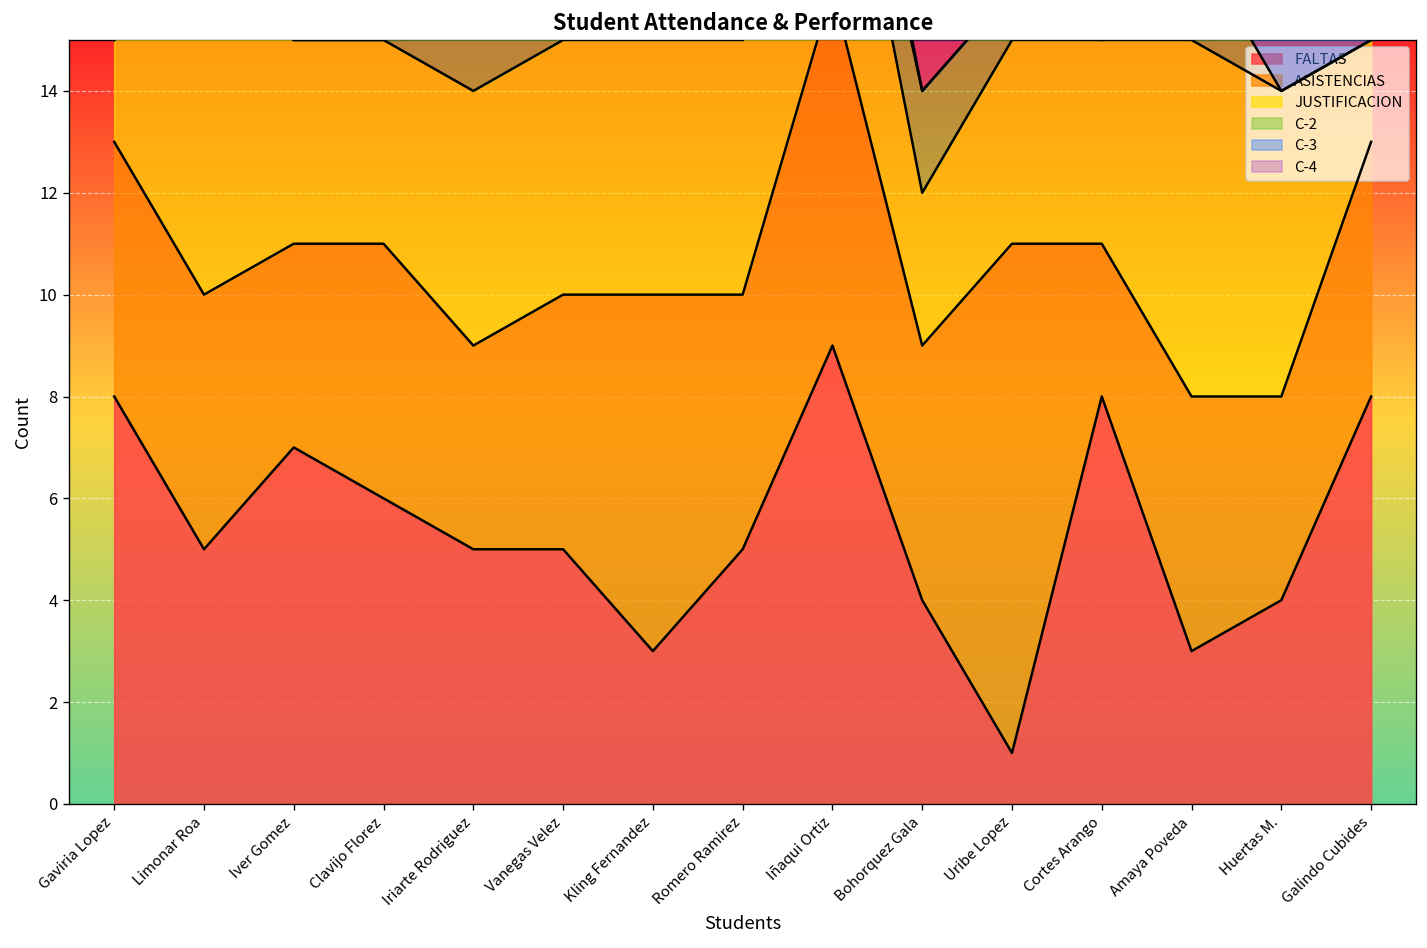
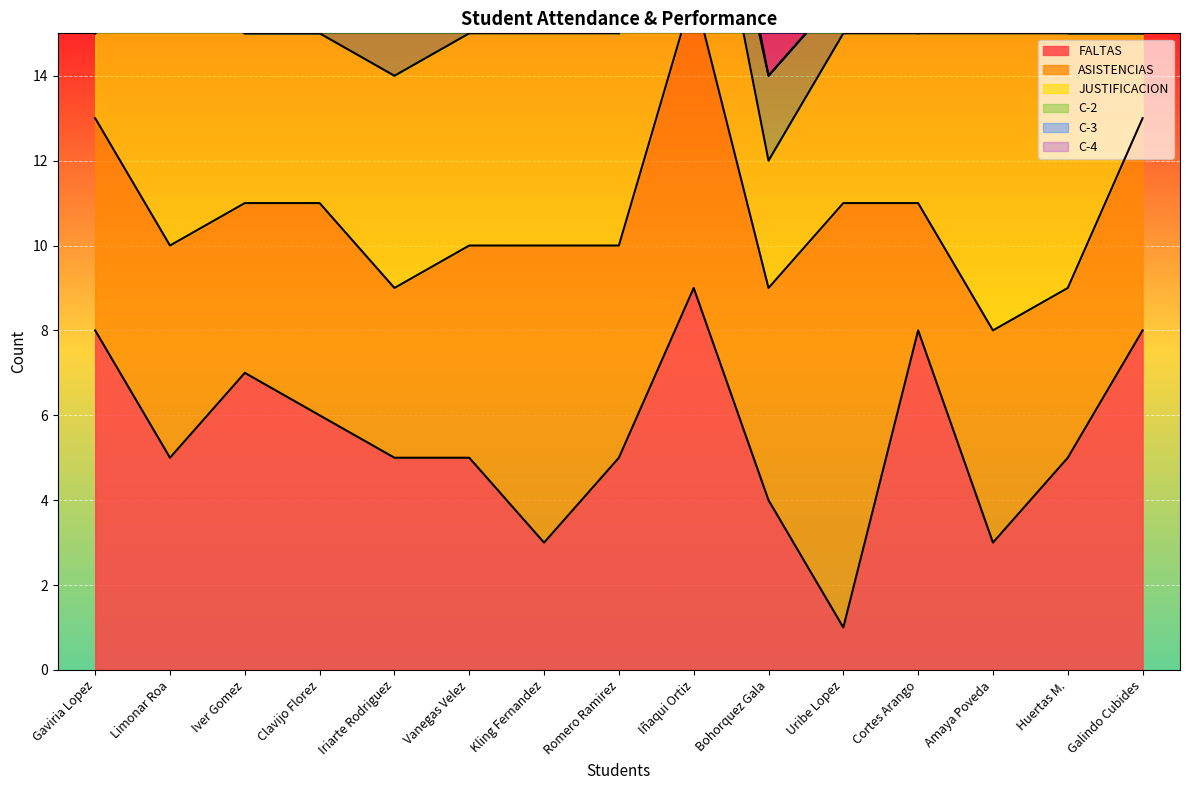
  {
    "FALTAS": {
      "Gaviria Lopez": 8,
      "Limonar Roa": 5,
      "Iver Gomez": 7,
      "Clavijo Florez": 6,
      "Iriarte Rodriguez": 5,
      "Vanegas Velez": 5,
      "Kling Fernandez": 3,
      "Romero Ramirez": 5,
      "Iñaqui Ortiz": 9,
      "Bohorquez Gala": 4,
      "Uribe Lopez": 1,
      "Cortes Arango": 8,
      "Amaya Poveda": 3,
-     "Huertas M.": 4,
+     "Huertas M.": 5,
      "Galindo Cubides": 8
    },
    "ASISTENCIAS": {
      "Gaviria Lopez": 5,
      "Limonar Roa": 5,
      "Iver Gomez": 4,
      "Clavijo Florez": 5,
      "Iriarte Rodriguez": 4,
      "Vanegas Velez": 5,
      "Kling Fernandez": 7,
      "Romero Ramirez": 5,
      "Bohorquez Gala": 5,
      "Uribe Lopez": 10,
      "Cortes Arango": 3,
      "Amaya Poveda": 5,
      "Huertas M.": 4
    },
    "JUSTIFICACION": {
      "Iriarte Rodriguez": 5,
      "Vanegas Velez": 5,
      "Kling Fernandez": 5,
      "Bohorquez Gala": 3,
      "Uribe Lopez": 4,
      "Amaya Poveda": 7
    }
  }
